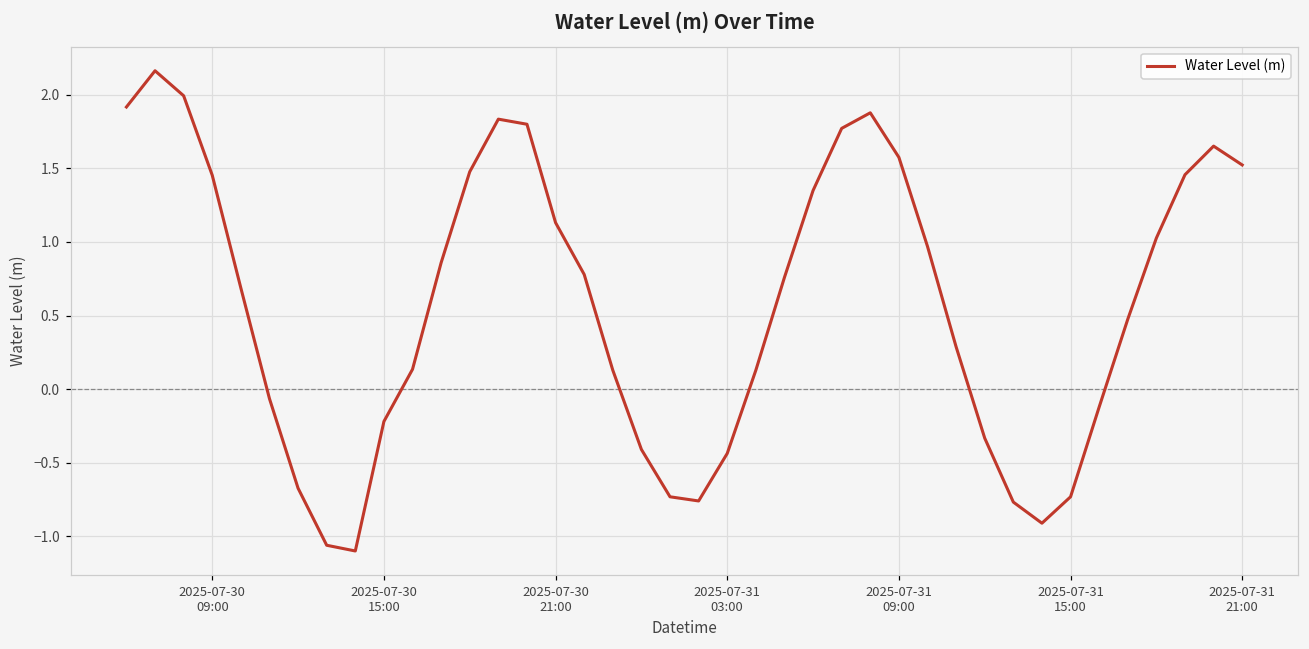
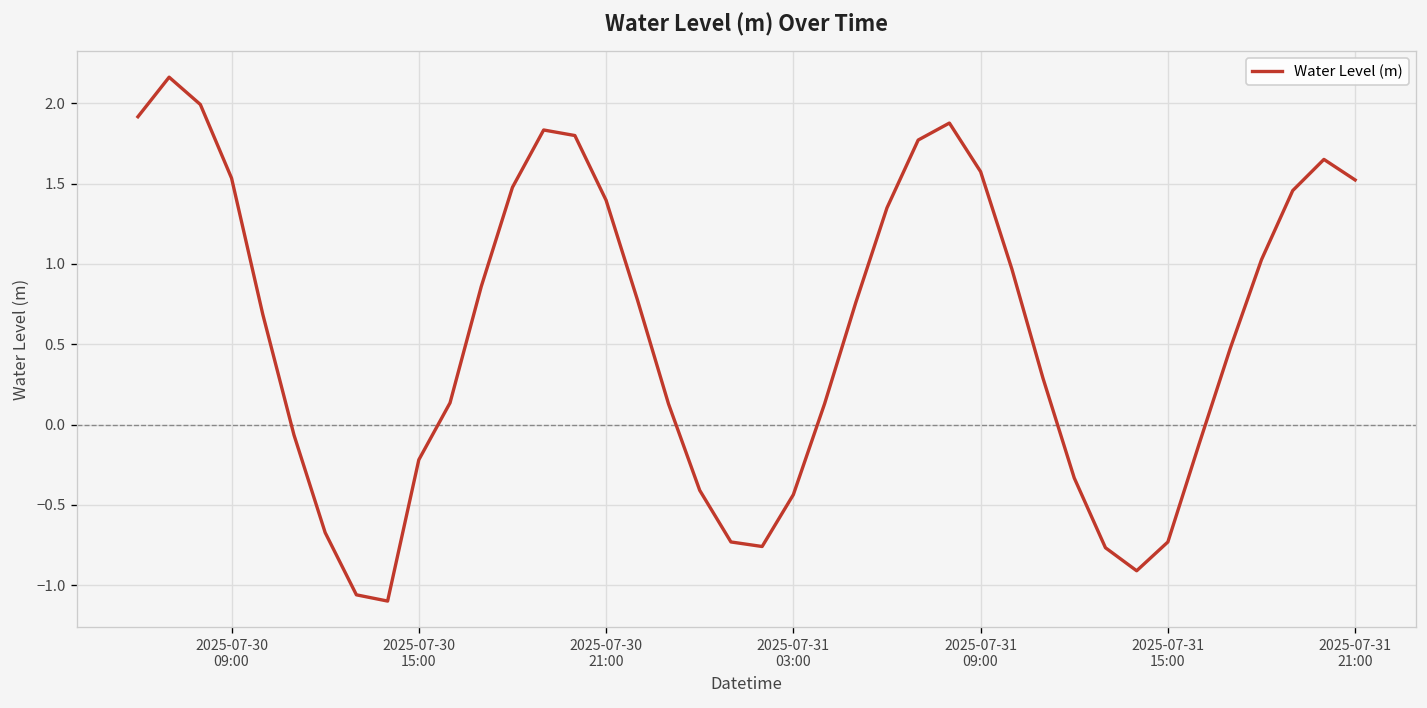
  {
-   "2025-07-30 09:00": 1.45,
+   "2025-07-30 09:00": 1.53,
    "2025-07-30 15:00": -0.22,
-   "2025-07-30 21:00": 1.13,
+   "2025-07-30 21:00": 1.40,
    "2025-07-31 03:00": -0.44,
    "2025-07-31 09:00": 1.57,
    "2025-07-31 15:00": -0.73,
    "2025-07-31 21:00": 1.52
  }
